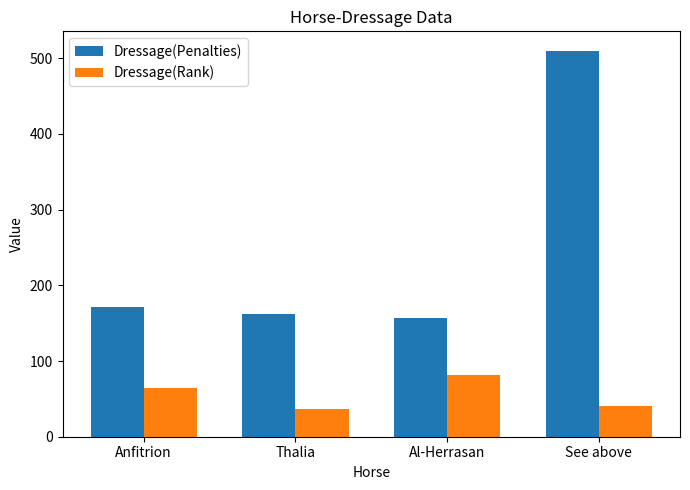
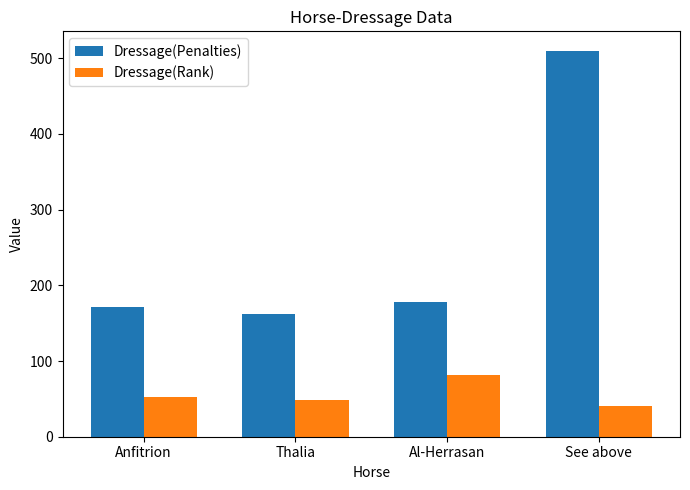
  {
    "Dressage(Penalties)": {
      "Anfitrion": 170,
      "Thalia": 160,
-     "Al-Herrasan": 160,
+     "Al-Herrasan": 180,
      "See above": 510
    },
    "Dressage(Rank)": {
-     "Anfitrion": 60,
-     "Thalia": 40,
+     "Anfitrion": 50,
+     "Thalia": 50,
      "Al-Herrasan": 80,
      "See above": 40
    }
  }
